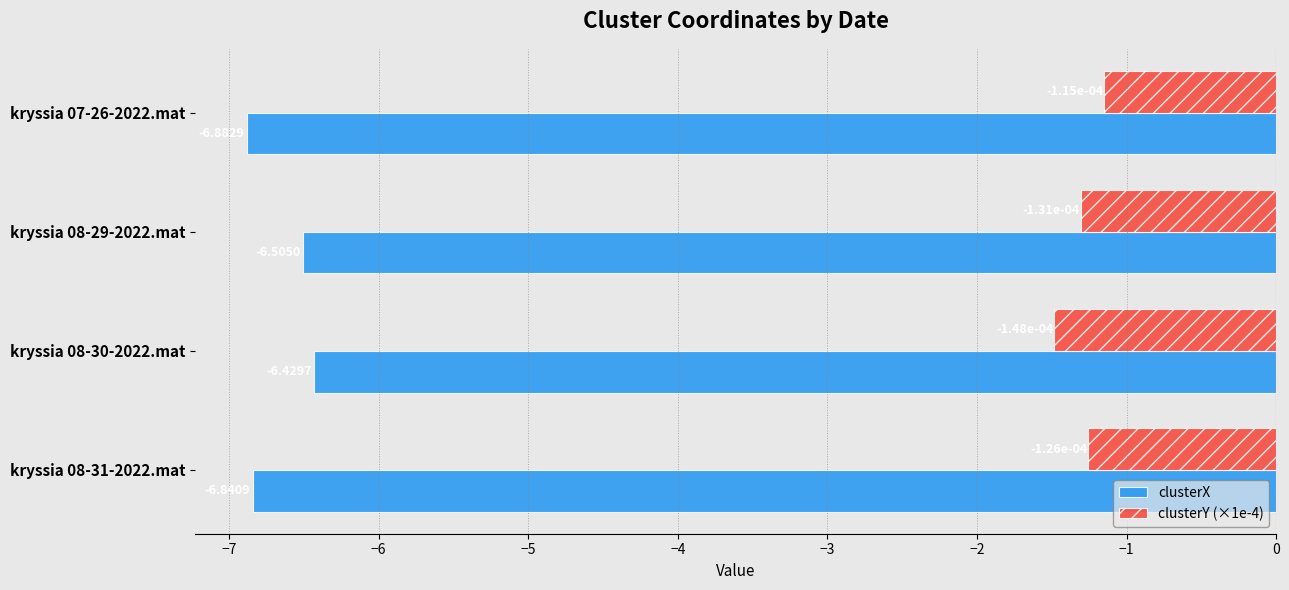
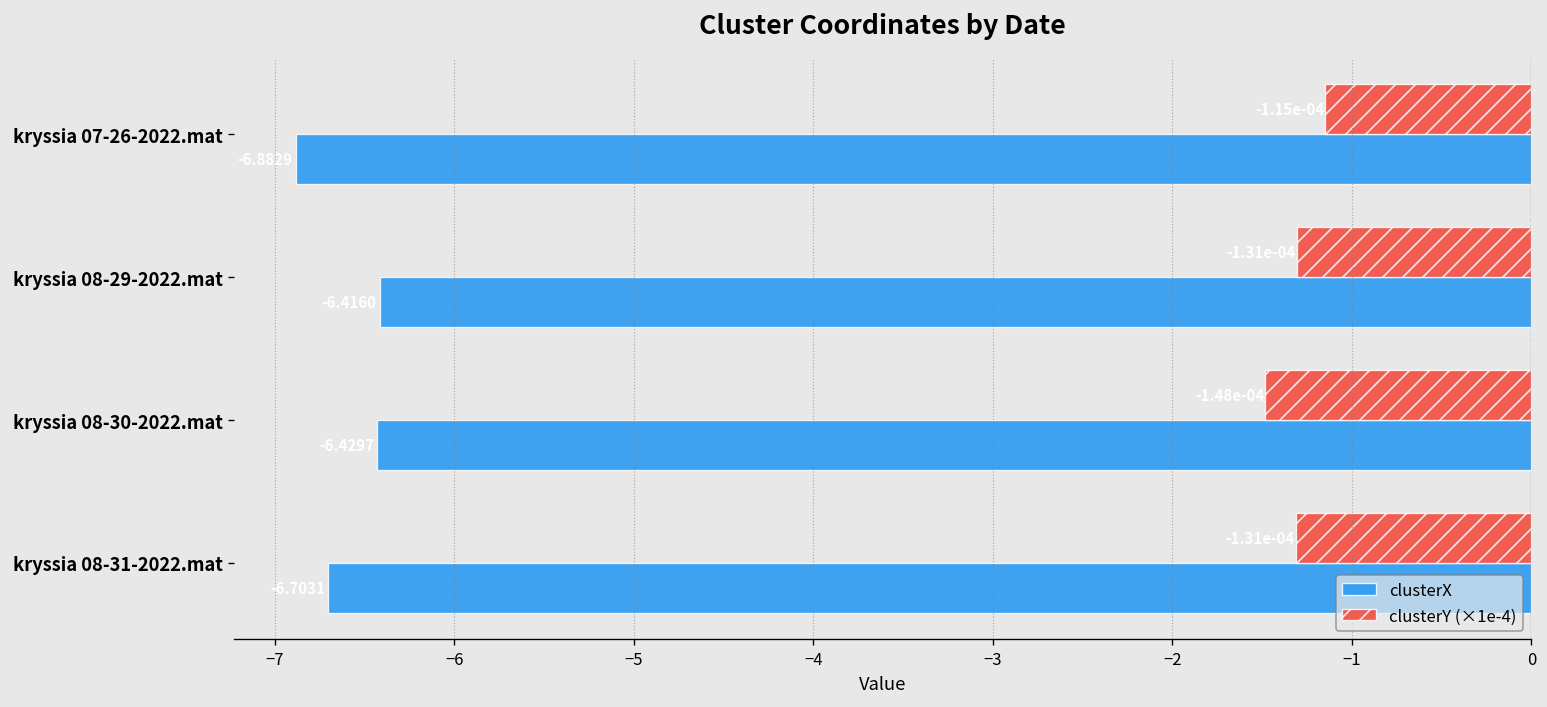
  {
    "clusterX": {
      "kryssia 07-26-2022.mat": -6.88,
-     "kryssia 08-29-2022.mat": -6.50,
+     "kryssia 08-29-2022.mat": -6.42,
      "kryssia 08-30-2022.mat": -6.43,
-     "kryssia 08-31-2022.mat": -6.84
+     "kryssia 08-31-2022.mat": -6.70
    },
    "clusterY (×1e-4)": {
      "kryssia 07-26-2022.mat": -1.15,
      "kryssia 08-29-2022.mat": -1.31,
      "kryssia 08-30-2022.mat": -1.48,
-     "kryssia 08-31-2022.mat": -1.26
+     "kryssia 08-31-2022.mat": -1.31
    }
  }
